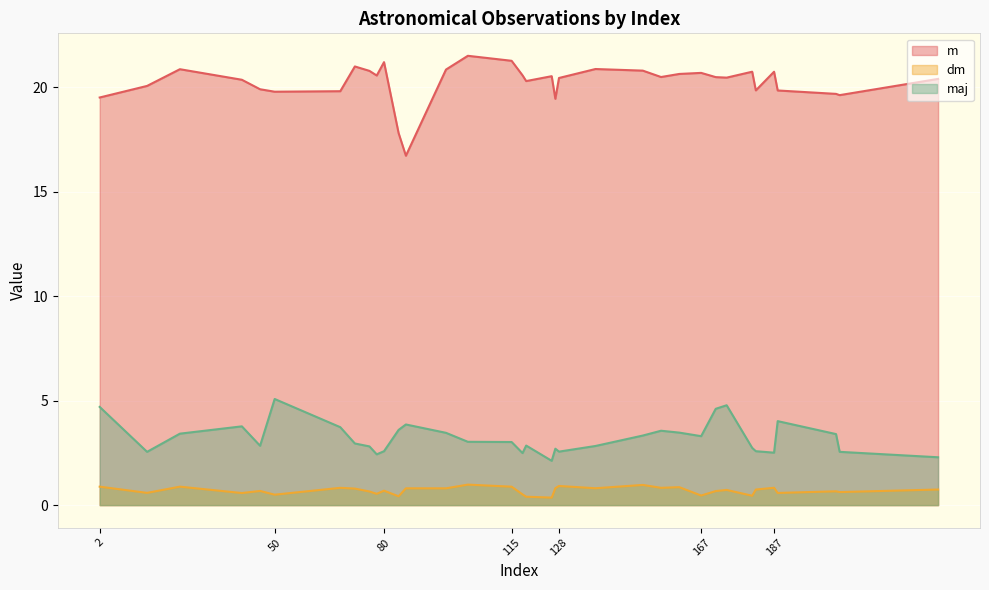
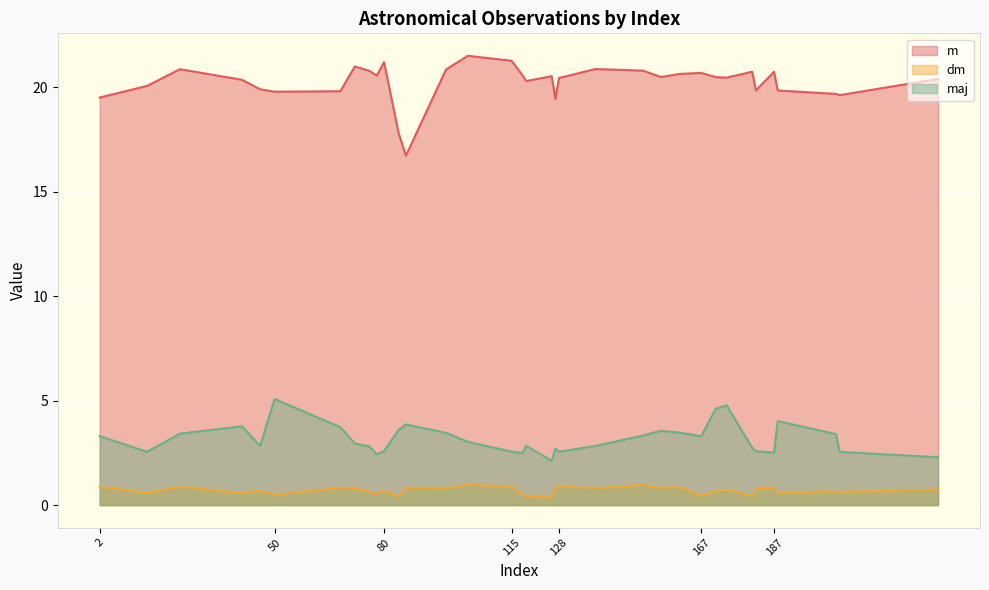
  {
    "maj": {
-     "2": 4.7,
+     "2": 3.3,
      "50": 5.1,
      "80": 2.6,
-     "115": 3.0,
+     "115": 2.6,
      "128": 2.6,
      "167": 3.3,
      "187": 2.5
    }
  }
